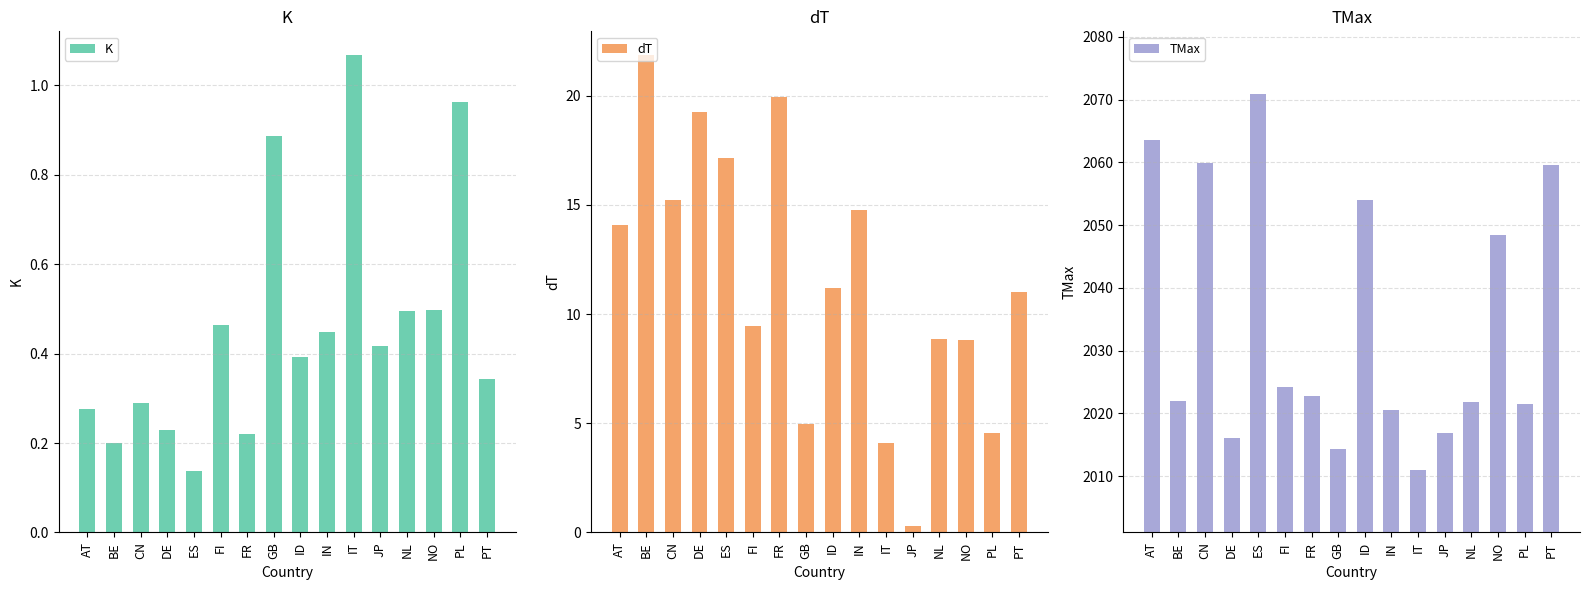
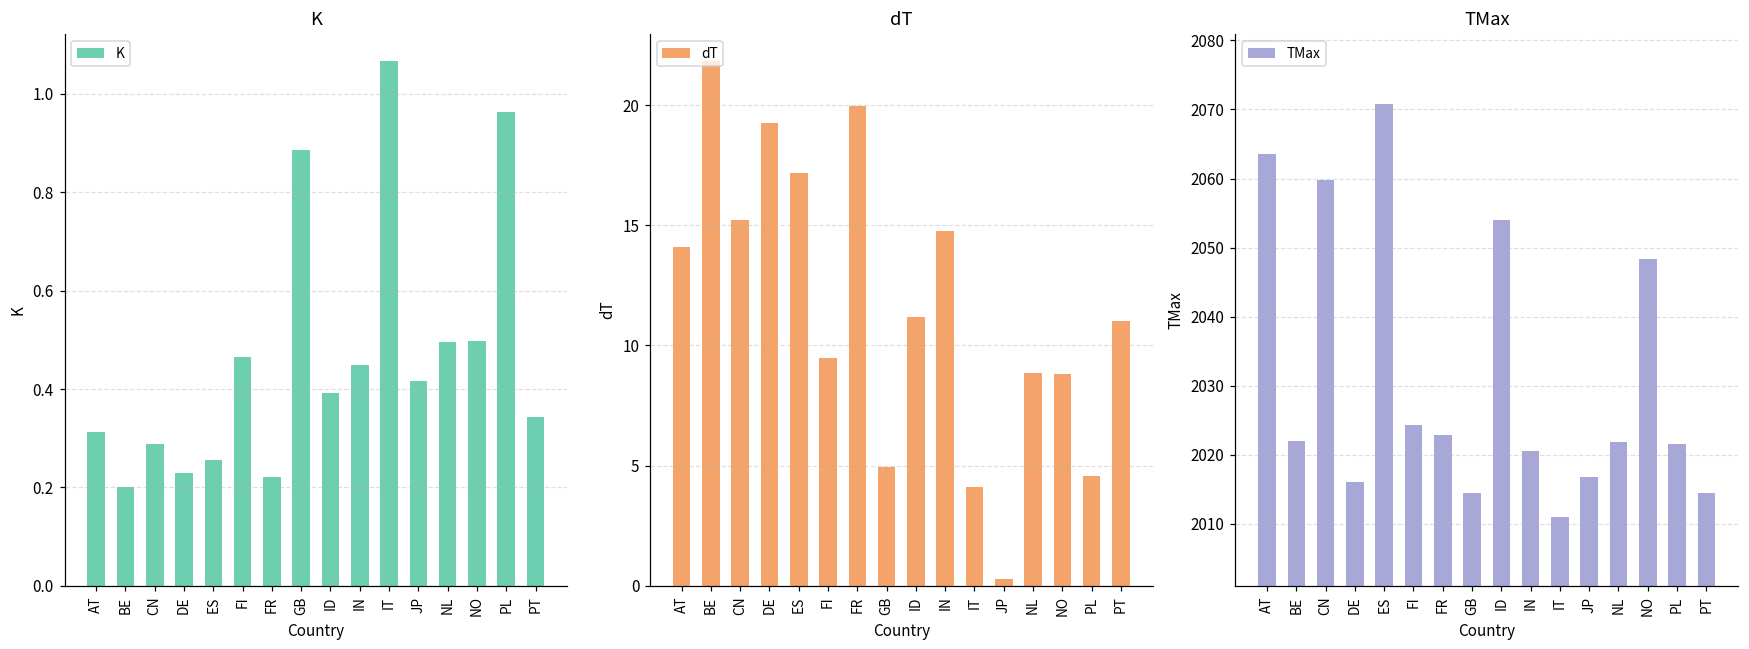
  {
    "K": {
-     "AT": 0.28,
+     "AT": 0.31,
      "BE": 0.20,
      "CN": 0.29,
      "DE": 0.23,
-     "ES": 0.14,
+     "ES": 0.26,
      "FI": 0.46,
      "FR": 0.22,
      "GB": 0.89,
      "ID": 0.39,
      "IN": 0.45,
      "IT": 1.07,
      "JP": 0.42,
      "NL": 0.50,
      "NO": 0.50,
      "PL": 0.96,
      "PT": 0.34
    },
    "dT": {
      "AT": 14.1,
      "CN": 15.2,
      "DE": 19.3,
      "ES": 17.2,
      "FI": 9.5,
      "FR": 19.9,
      "GB": 5.0,
      "ID": 11.2,
      "IN": 14.8,
      "IT": 4.1,
      "JP": 0.3,
      "NL": 8.9,
      "NO": 8.8,
      "PL": 4.6,
      "PT": 11.0
    },
    "TMax": {
      "AT": 2064,
      "BE": 2022,
      "CN": 2060,
      "DE": 2016,
      "ES": 2071,
      "FI": 2024,
      "FR": 2023,
      "GB": 2014,
      "ID": 2054,
      "IN": 2020,
      "IT": 2011,
      "JP": 2017,
      "NL": 2022,
      "NO": 2048,
      "PL": 2021,
-     "PT": 2060
+     "PT": 2015
    }
  }
